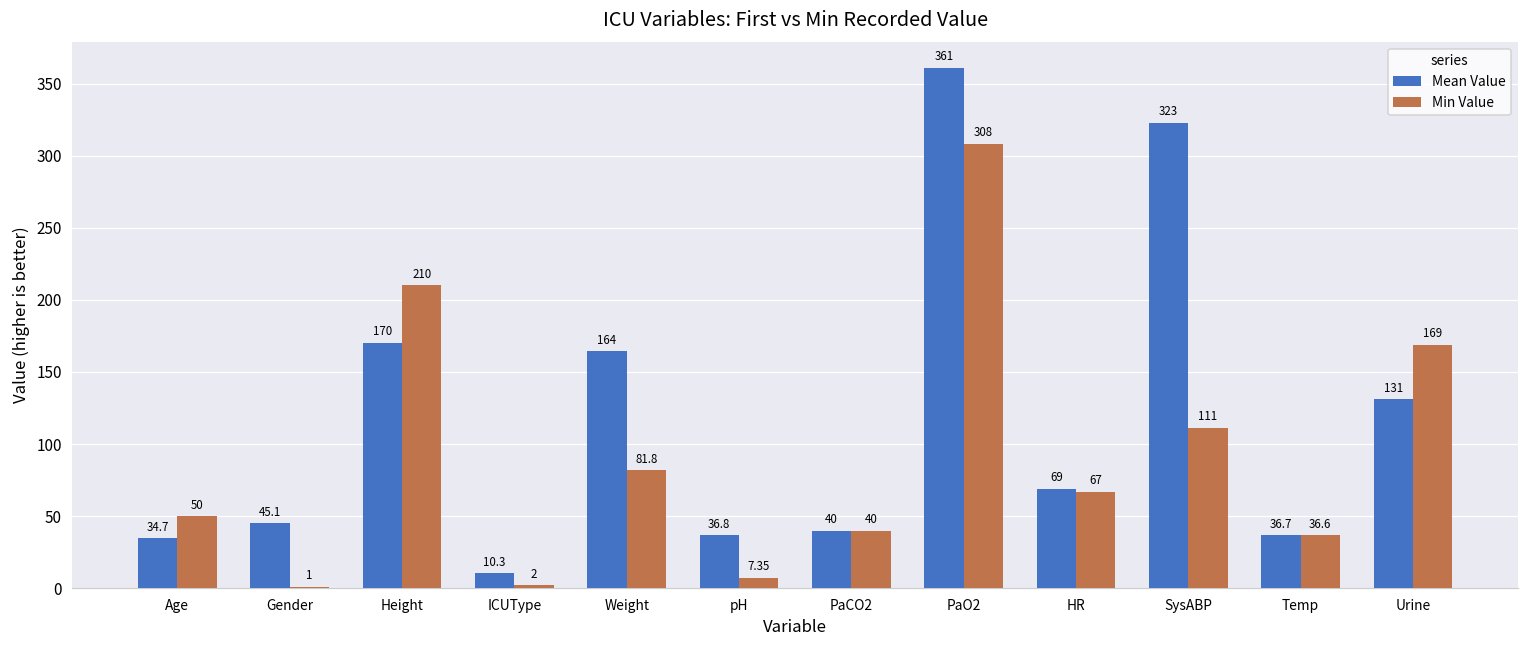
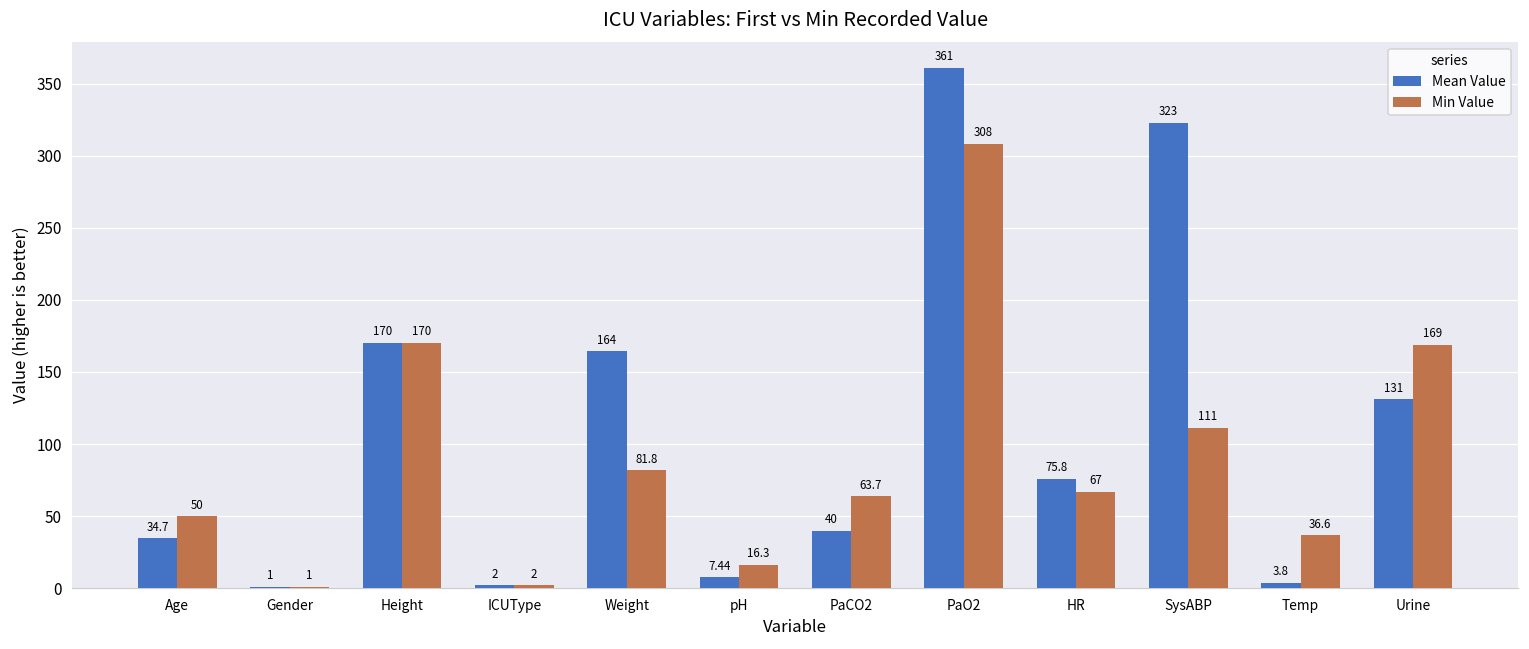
  {
    "Mean Value": {
      "Age": 34.7,
-     "Gender": 45.1,
+     "Gender": 1,
      "Height": 170,
-     "ICUType": 10.3,
+     "ICUType": 2,
      "Weight": 164,
-     "pH": 36.8,
+     "pH": 7.44,
      "PaCO2": 40,
      "PaO2": 361,
-     "HR": 69,
+     "HR": 75.8,
      "SysABP": 323,
-     "Temp": 36.7,
+     "Temp": 3.8,
      "Urine": 131
    },
    "Min Value": {
      "Age": 50,
      "Gender": 1,
-     "Height": 210,
+     "Height": 170,
      "ICUType": 2,
      "Weight": 81.8,
-     "pH": 7.35,
-     "PaCO2": 40,
+     "pH": 16.3,
+     "PaCO2": 63.7,
      "PaO2": 308,
      "HR": 67,
      "SysABP": 111,
      "Temp": 36.6,
      "Urine": 169
    }
  }
